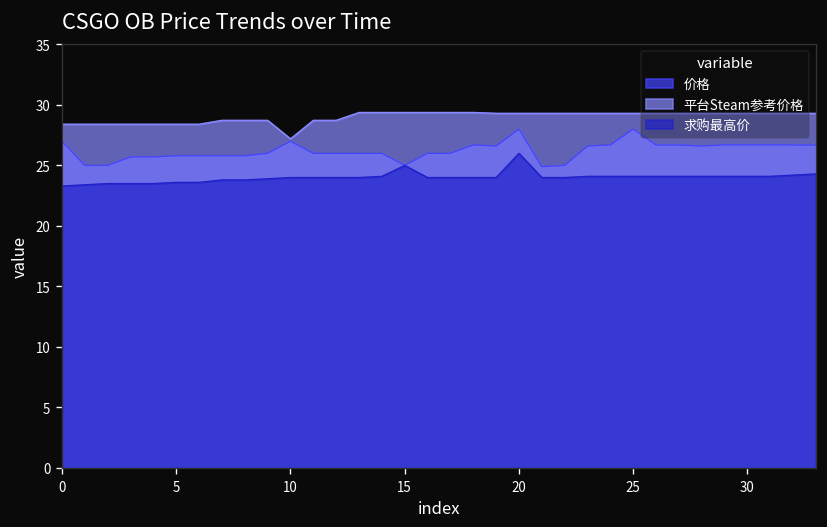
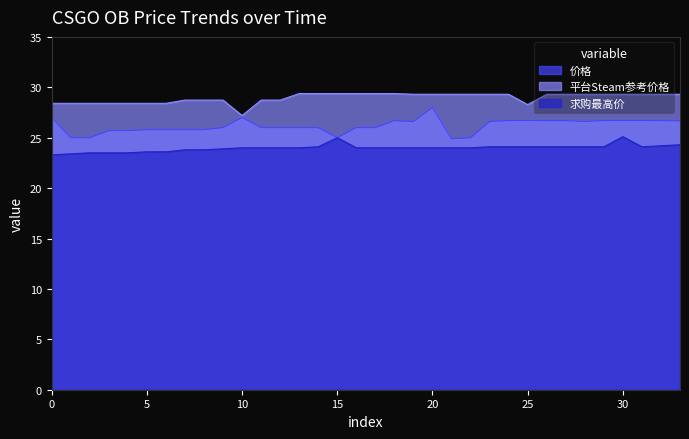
  {
    "价格": {
      "0": 27.0,
      "5": 25.8,
      "20": 28.0,
-     "25": 28.0,
+     "25": 26.7,
      "30": 26.7
    },
    "平台Steam参考价格": {
      "0": 28.4,
      "5": 28.4,
      "15": 29.4,
      "20": 29.3,
-     "25": 29.3
+     "25": 28.3
    },
    "求购最高价": {
      "0": 23.3,
      "5": 23.6,
      "10": 24.0,
-     "20": 26,
+     "20": 24,
      "25": 24.1,
-     "30": 24.1
+     "30": 25.1
    }
  }
